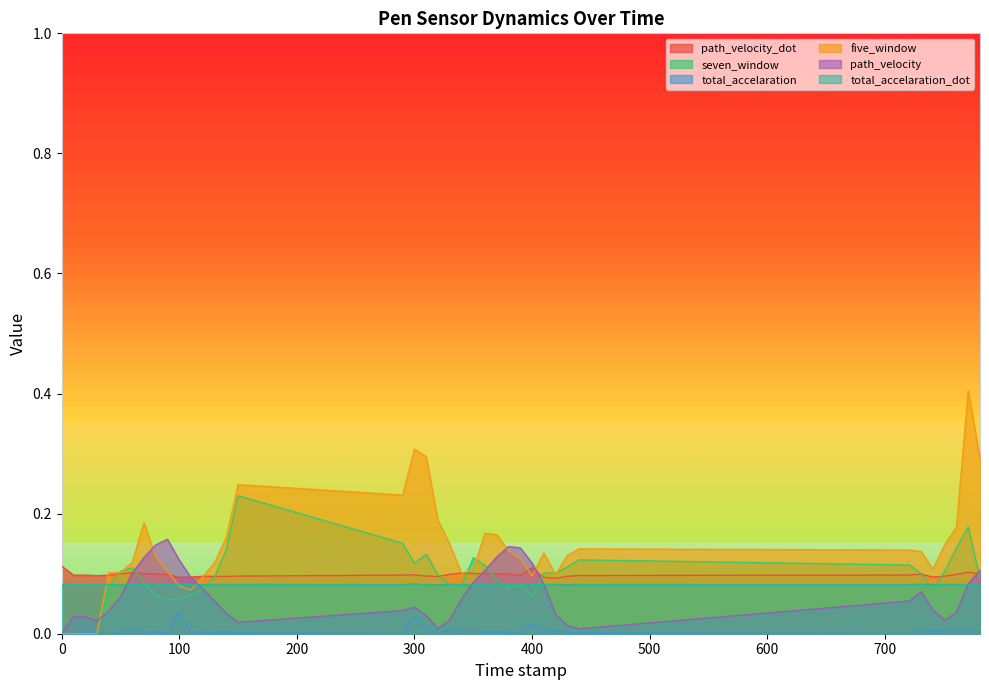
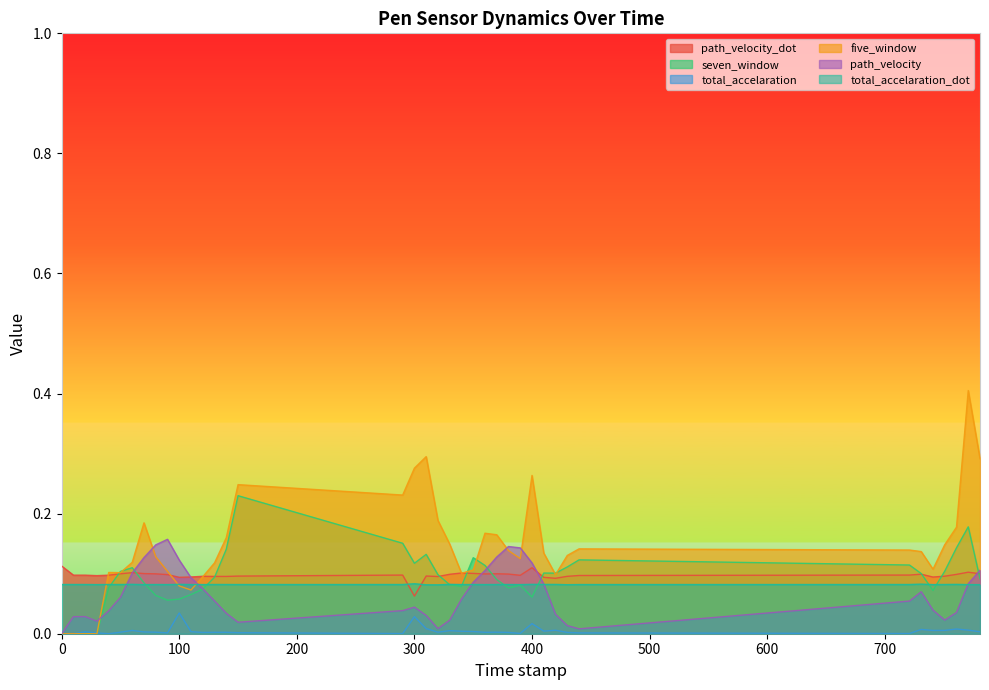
  {
    "path_velocity_dot": {
      "0": 0.11,
      "100": 0.09,
-     "300": 0.10,
+     "300": 0.06,
      "400": 0.11
    },
    "total_accelaration": {
      "100": 0.03,
      "300": 0.03,
      "400": 0.02
    },
    "five_window": {
-     "300": 0.31,
-     "400": 0.10
+     "300": 0.28,
+     "400": 0.26
    },
    "path_velocity": {
      "100": 0.12,
      "300": 0.04,
      "400": 0.12
    }
  }
